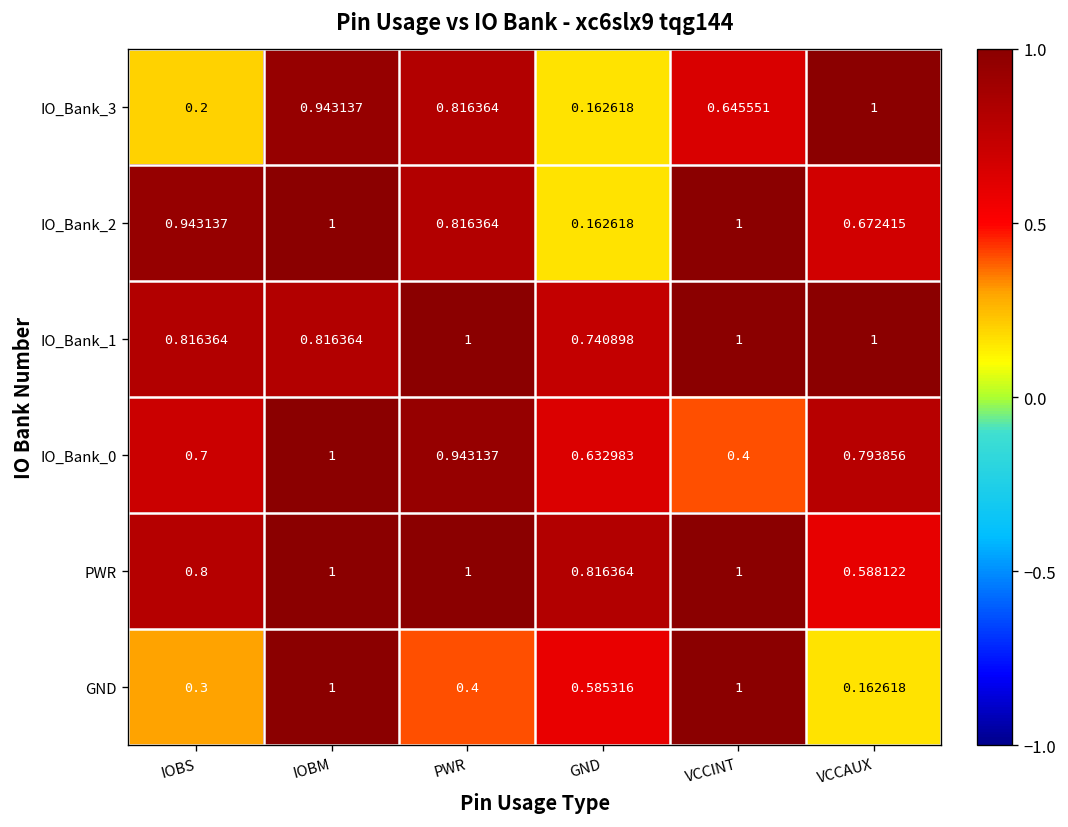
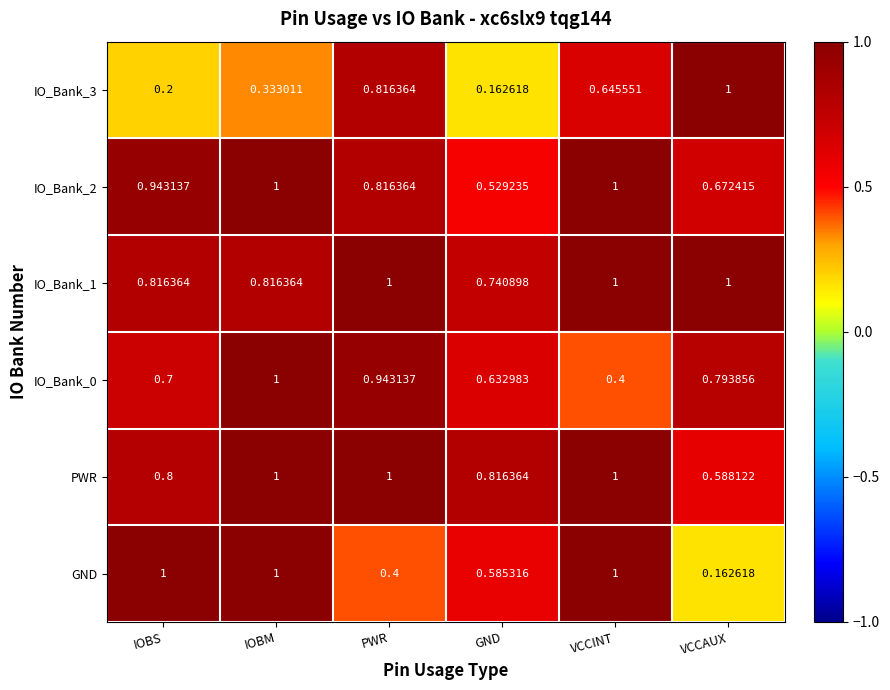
  {
    "IO_Bank_3": {
      "IOBS": 0.2,
-     "IOBM": 0.943137,
+     "IOBM": 0.333011,
      "PWR": 0.816364,
      "GND": 0.162618,
      "VCCINT": 0.645551,
      "VCCAUX": 1
    },
    "IO_Bank_2": {
      "IOBS": 0.943137,
      "IOBM": 1,
      "PWR": 0.816364,
-     "GND": 0.162618,
+     "GND": 0.529235,
      "VCCINT": 1,
      "VCCAUX": 0.672415
    },
    "IO_Bank_1": {
      "IOBS": 0.816364,
      "IOBM": 0.816364,
      "PWR": 1,
      "GND": 0.740898,
      "VCCINT": 1,
      "VCCAUX": 1
    },
    "IO_Bank_0": {
      "IOBS": 0.7,
      "IOBM": 1,
      "PWR": 0.943137,
      "GND": 0.632983,
      "VCCINT": 0.4,
      "VCCAUX": 0.793856
    },
    "PWR": {
      "IOBS": 0.8,
      "IOBM": 1,
      "PWR": 1,
      "GND": 0.816364,
      "VCCINT": 1,
      "VCCAUX": 0.588122
    },
    "GND": {
-     "IOBS": 0.3,
+     "IOBS": 1,
      "IOBM": 1,
      "PWR": 0.4,
      "GND": 0.585316,
      "VCCINT": 1,
      "VCCAUX": 0.162618
    }
  }
